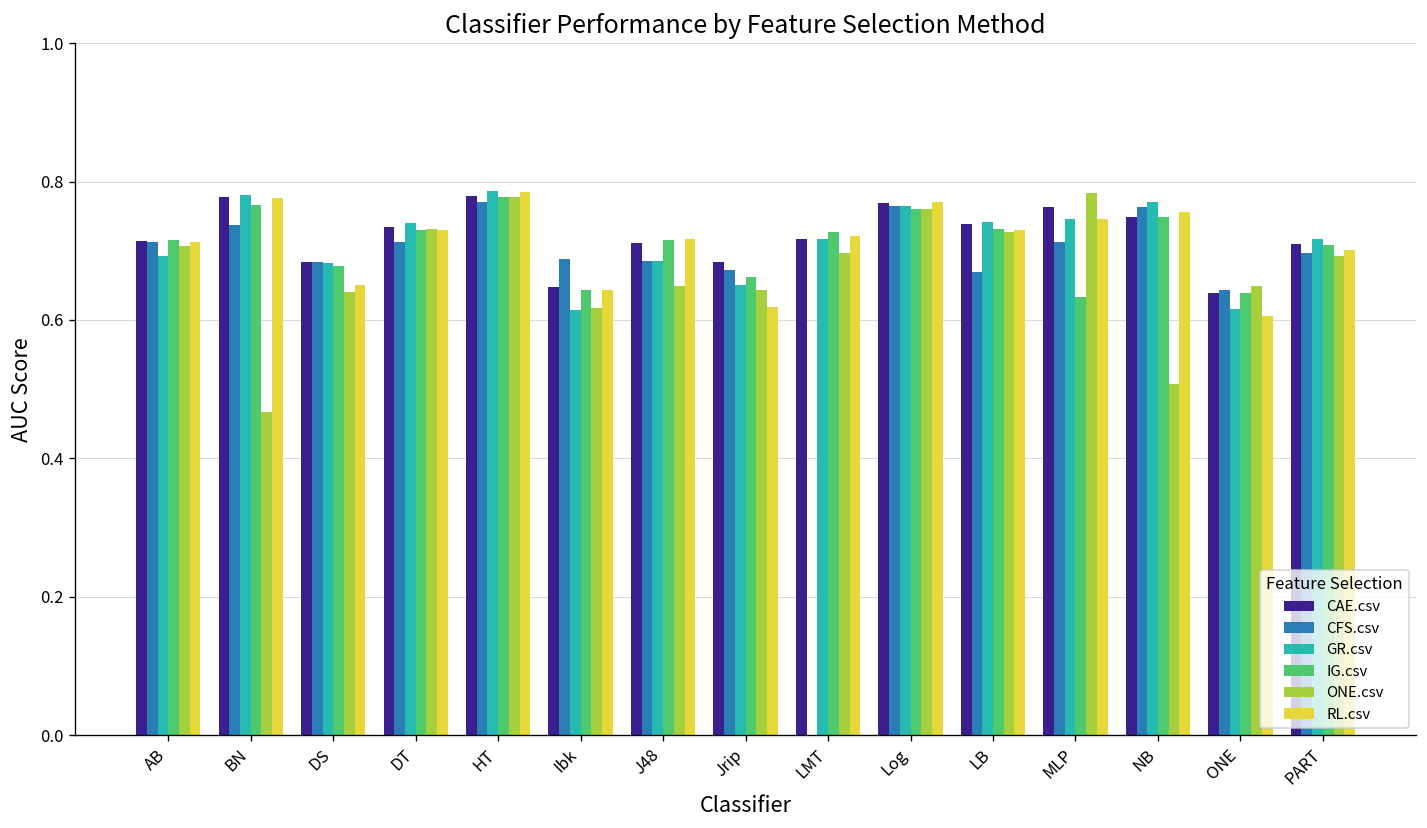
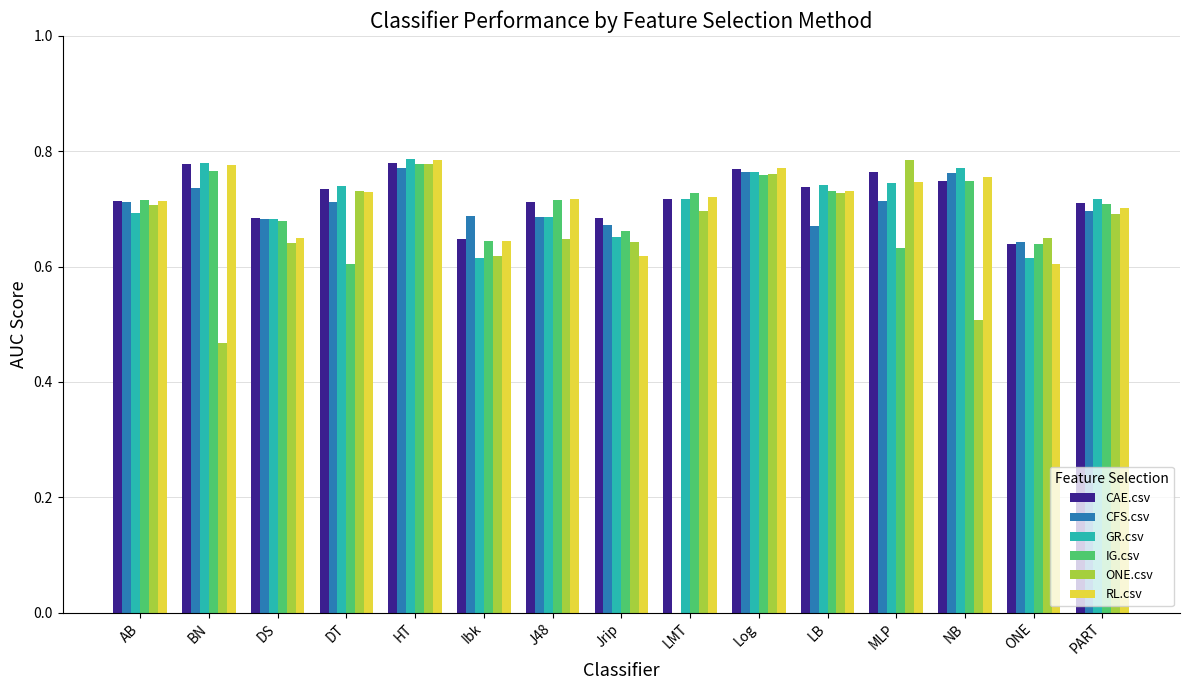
  {
    "CAE.csv": {
      "AB": 0.71,
      "BN": 0.78,
      "DS": 0.68,
      "DT": 0.73,
      "HT": 0.78,
      "Ibk": 0.65,
      "J48": 0.71,
      "Jrip": 0.68,
      "LMT": 0.72,
      "Log": 0.77,
      "LB": 0.74,
      "MLP": 0.76,
      "NB": 0.75,
      "ONE": 0.64,
      "PART": 0.71
    },
    "CFS.csv": {
      "AB": 0.71,
      "BN": 0.74,
      "DS": 0.68,
      "DT": 0.71,
      "HT": 0.77,
      "Ibk": 0.69,
      "J48": 0.69,
      "Jrip": 0.67,
      "LMT": 0.00,
      "Log": 0.76,
      "LB": 0.67,
      "MLP": 0.71,
      "NB": 0.76,
      "ONE": 0.64,
      "PART": 0.70
    },
    "GR.csv": {
      "AB": 0.69,
      "BN": 0.78,
      "DS": 0.68,
      "DT": 0.74,
      "HT": 0.79,
      "Ibk": 0.61,
      "J48": 0.69,
      "Jrip": 0.65,
      "LMT": 0.72,
      "Log": 0.76,
      "LB": 0.74,
      "MLP": 0.75,
      "NB": 0.77,
      "ONE": 0.62,
      "PART": 0.72
    },
    "IG.csv": {
      "AB": 0.72,
      "BN": 0.77,
      "DS": 0.68,
-     "DT": 0.73,
+     "DT": 0.60,
      "HT": 0.78,
      "Ibk": 0.64,
      "J48": 0.72,
      "Jrip": 0.66,
      "LMT": 0.73,
      "Log": 0.76,
      "LB": 0.73,
      "MLP": 0.63,
      "NB": 0.75,
      "ONE": 0.64,
      "PART": 0.71
    },
    "ONE.csv": {
      "AB": 0.71,
      "BN": 0.47,
      "DS": 0.64,
      "DT": 0.73,
      "HT": 0.78,
      "Ibk": 0.62,
      "J48": 0.65,
      "Jrip": 0.64,
      "LMT": 0.70,
      "Log": 0.76,
      "LB": 0.73,
      "MLP": 0.78,
      "NB": 0.51,
      "ONE": 0.65,
      "PART": 0.69
    },
    "RL.csv": {
      "AB": 0.71,
      "BN": 0.78,
      "DS": 0.65,
      "DT": 0.73,
      "HT": 0.78,
      "Ibk": 0.64,
      "J48": 0.72,
      "Jrip": 0.62,
      "LMT": 0.72,
      "Log": 0.77,
      "LB": 0.73,
      "MLP": 0.75,
      "NB": 0.76,
      "ONE": 0.61,
      "PART": 0.70
    }
  }
